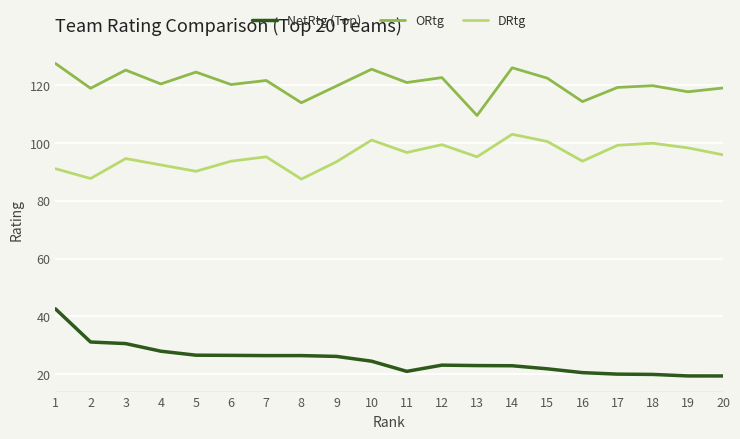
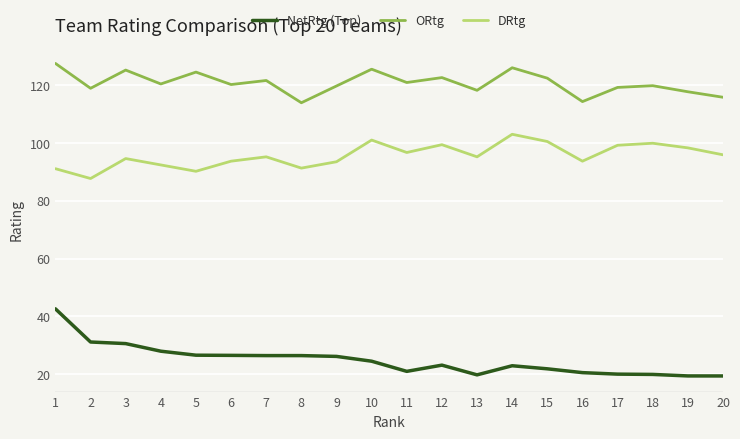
  {
    "NetRtg (Top)": {
      "1": 43,
      "2": 31,
      "3": 31,
      "4": 28,
      "5": 27,
      "6": 27,
      "7": 26,
      "8": 26,
      "9": 26,
      "10": 25,
      "11": 21,
      "12": 23,
-     "13": 23,
+     "13": 20,
      "14": 23,
      "15": 22,
      "16": 21,
      "17": 20,
      "18": 20,
      "19": 19,
      "20": 19
    },
    "ORtg": {
      "1": 128,
      "2": 119,
      "3": 125,
      "4": 120,
      "5": 125,
      "6": 120,
      "7": 122,
      "8": 114,
      "9": 120,
      "10": 126,
      "11": 121,
      "12": 123,
-     "13": 110,
+     "13": 118,
      "14": 126,
      "15": 122,
      "16": 114,
      "17": 119,
      "18": 120,
      "19": 118,
-     "20": 119
+     "20": 116
    },
    "DRtg": {
      "1": 91,
      "2": 88,
      "3": 95,
      "4": 92,
      "5": 90,
      "6": 94,
      "7": 95,
-     "8": 88,
+     "8": 91,
      "9": 94,
      "10": 101,
      "11": 97,
      "12": 99,
      "13": 95,
      "14": 103,
      "15": 101,
      "16": 94,
      "17": 99,
      "18": 100,
      "19": 98,
      "20": 96
    }
  }
